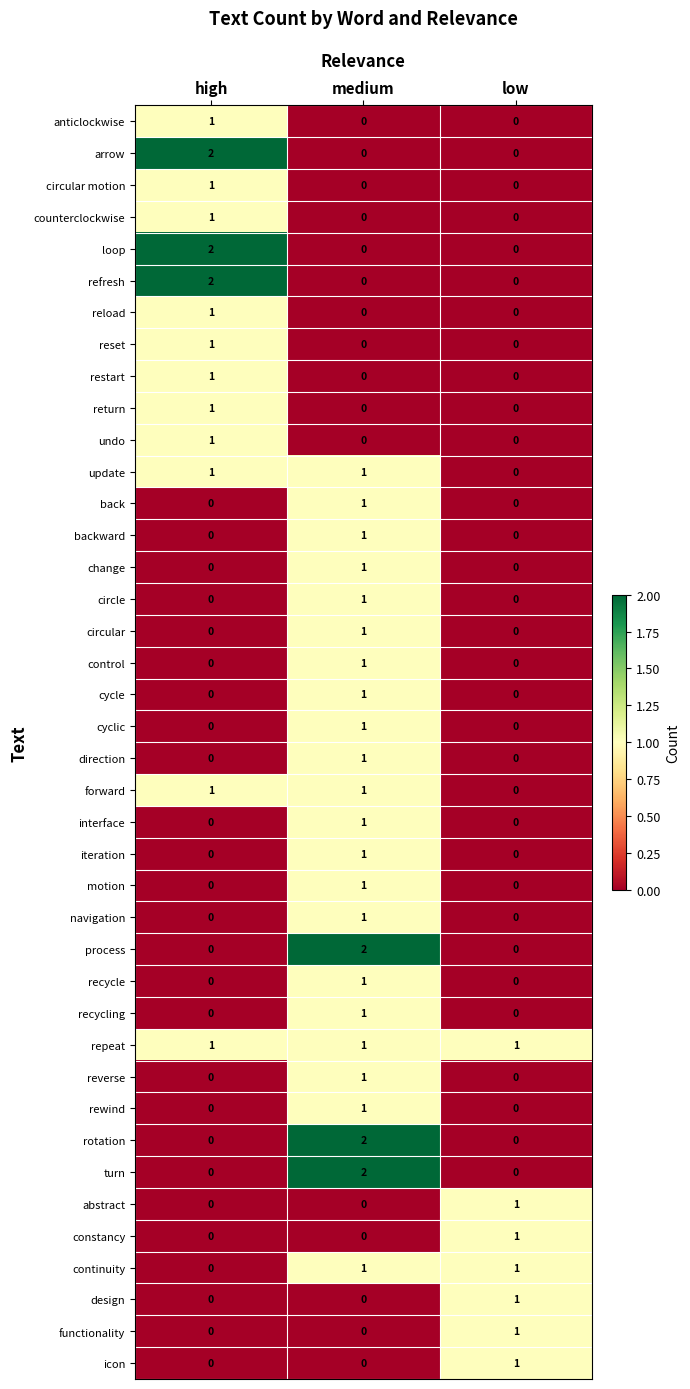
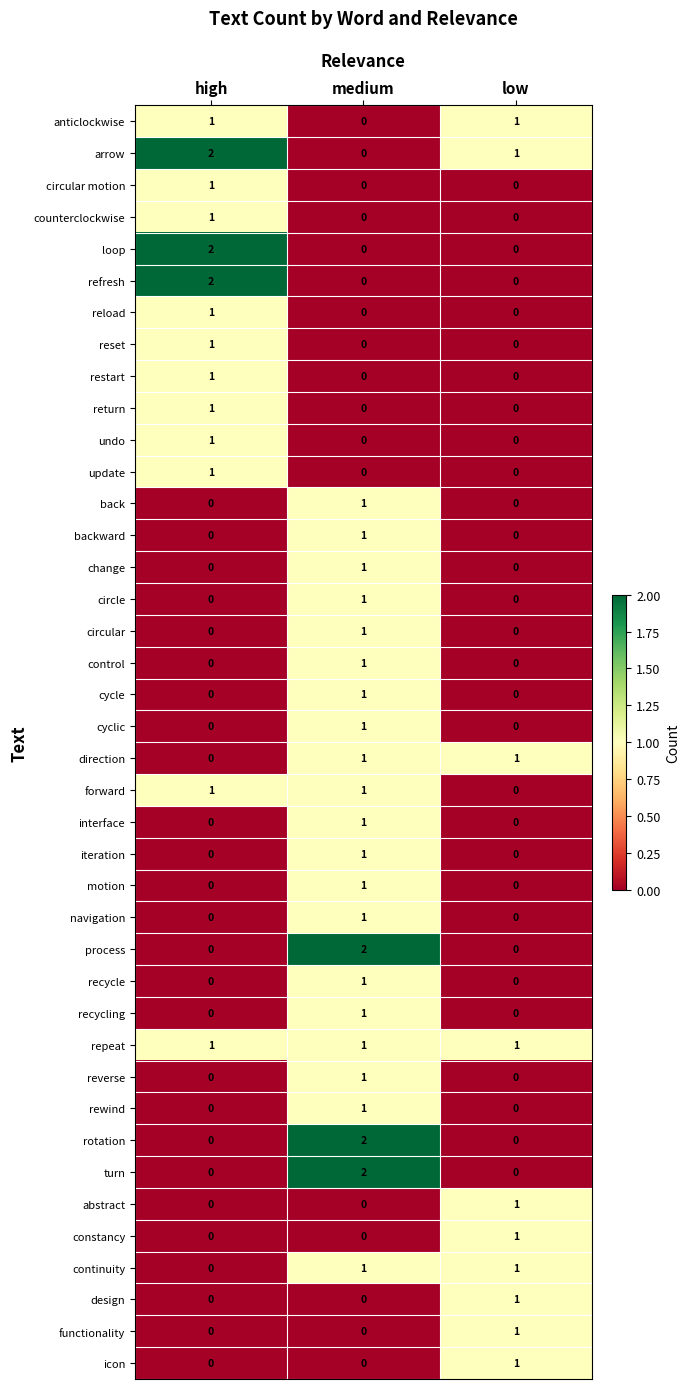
  {
    "anticlockwise": {
      "high": 1,
      "medium": 0,
-     "low": 0
+     "low": 1
    },
    "arrow": {
      "high": 2,
      "medium": 0,
-     "low": 0
+     "low": 1
    },
    "circular motion": {
      "high": 1,
      "medium": 0,
      "low": 0
    },
    "counterclockwise": {
      "high": 1,
      "medium": 0,
      "low": 0
    },
    "loop": {
      "high": 2,
      "medium": 0,
      "low": 0
    },
    "refresh": {
      "high": 2,
      "medium": 0,
      "low": 0
    },
    "reload": {
      "high": 1,
      "medium": 0,
      "low": 0
    },
    "reset": {
      "high": 1,
      "medium": 0,
      "low": 0
    },
    "restart": {
      "high": 1,
      "medium": 0,
      "low": 0
    },
    "return": {
      "high": 1,
      "medium": 0,
      "low": 0
    },
    "undo": {
      "high": 1,
      "medium": 0,
      "low": 0
    },
    "update": {
      "high": 1,
-     "medium": 1,
+     "medium": 0,
      "low": 0
    },
    "back": {
      "high": 0,
      "medium": 1,
      "low": 0
    },
    "backward": {
      "high": 0,
      "medium": 1,
      "low": 0
    },
    "change": {
      "high": 0,
      "medium": 1,
      "low": 0
    },
    "circle": {
      "high": 0,
      "medium": 1,
      "low": 0
    },
    "circular": {
      "high": 0,
      "medium": 1,
      "low": 0
    },
    "control": {
      "high": 0,
      "medium": 1,
      "low": 0
    },
    "cycle": {
      "high": 0,
      "medium": 1,
      "low": 0
    },
    "cyclic": {
      "high": 0,
      "medium": 1,
      "low": 0
    },
    "direction": {
      "high": 0,
      "medium": 1,
-     "low": 0
+     "low": 1
    },
    "forward": {
      "high": 1,
      "medium": 1,
      "low": 0
    },
    "interface": {
      "high": 0,
      "medium": 1,
      "low": 0
    },
    "iteration": {
      "high": 0,
      "medium": 1,
      "low": 0
    },
    "motion": {
      "high": 0,
      "medium": 1,
      "low": 0
    },
    "navigation": {
      "high": 0,
      "medium": 1,
      "low": 0
    },
    "process": {
      "high": 0,
      "medium": 2,
      "low": 0
    },
    "recycle": {
      "high": 0,
      "medium": 1,
      "low": 0
    },
    "recycling": {
      "high": 0,
      "medium": 1,
      "low": 0
    },
    "repeat": {
      "high": 1,
      "medium": 1,
      "low": 1
    },
    "reverse": {
      "high": 0,
      "medium": 1,
      "low": 0
    },
    "rewind": {
      "high": 0,
      "medium": 1,
      "low": 0
    },
    "rotation": {
      "high": 0,
      "medium": 2,
      "low": 0
    },
    "turn": {
      "high": 0,
      "medium": 2,
      "low": 0
    },
    "abstract": {
      "high": 0,
      "medium": 0,
      "low": 1
    },
    "constancy": {
      "high": 0,
      "medium": 0,
      "low": 1
    },
    "continuity": {
      "high": 0,
      "medium": 1,
      "low": 1
    },
    "design": {
      "high": 0,
      "medium": 0,
      "low": 1
    },
    "functionality": {
      "high": 0,
      "medium": 0,
      "low": 1
    },
    "icon": {
      "high": 0,
      "medium": 0,
      "low": 1
    }
  }
